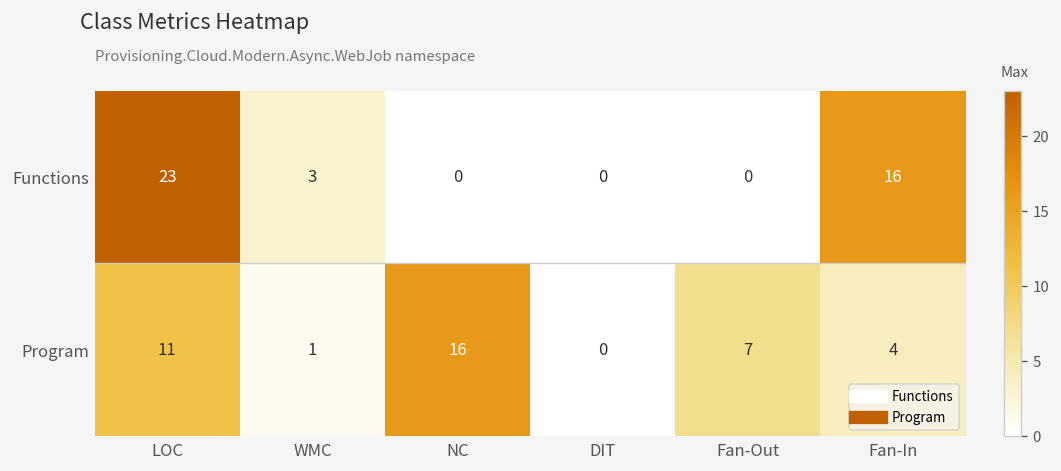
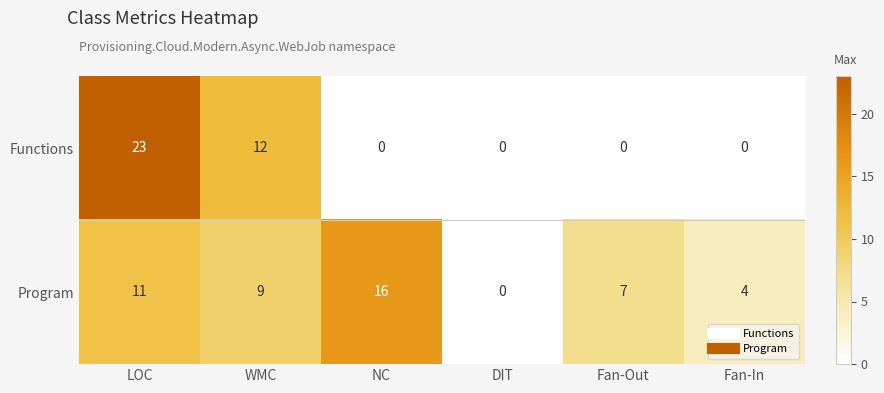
  {
    "Functions": {
      "LOC": 23,
-     "WMC": 3,
+     "WMC": 12,
      "NC": 0,
      "DIT": 0,
      "Fan-Out": 0,
-     "Fan-In": 16
+     "Fan-In": 0
    },
    "Program": {
      "LOC": 11,
-     "WMC": 1,
+     "WMC": 9,
      "NC": 16,
      "DIT": 0,
      "Fan-Out": 7,
      "Fan-In": 4
    }
  }
